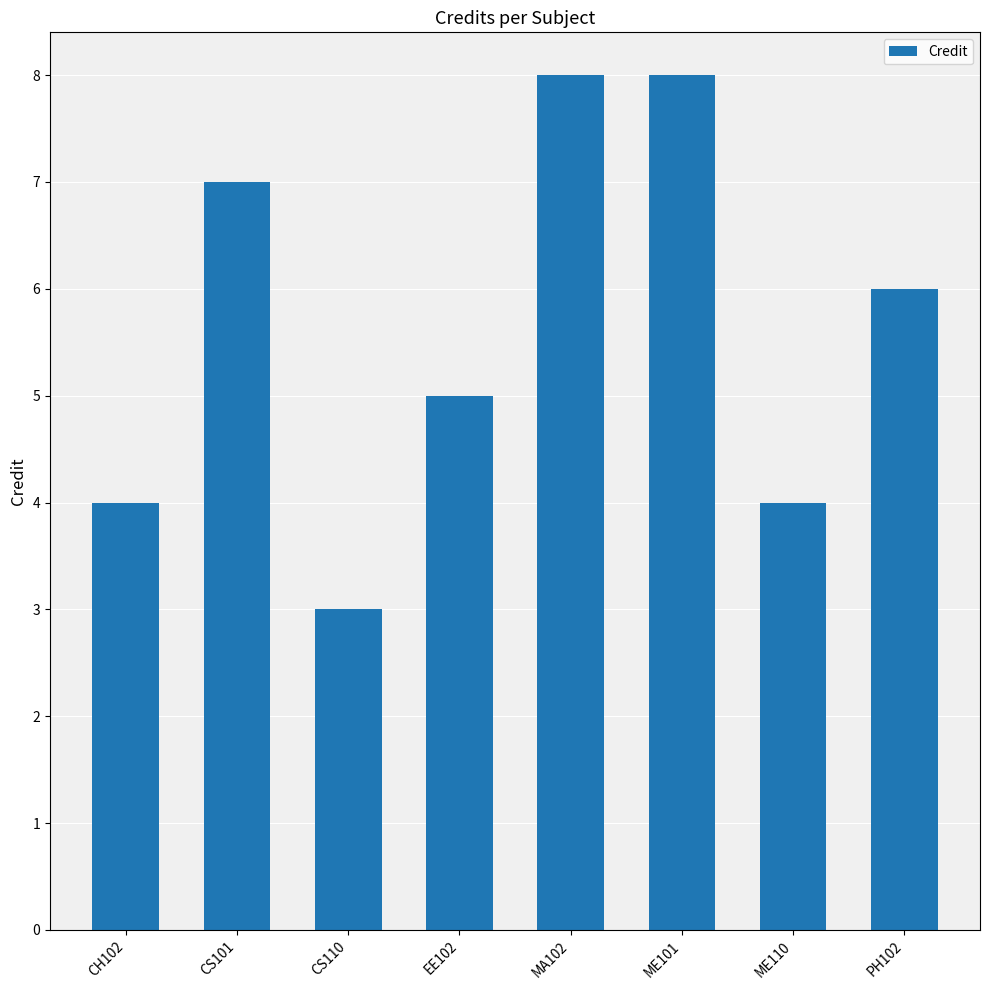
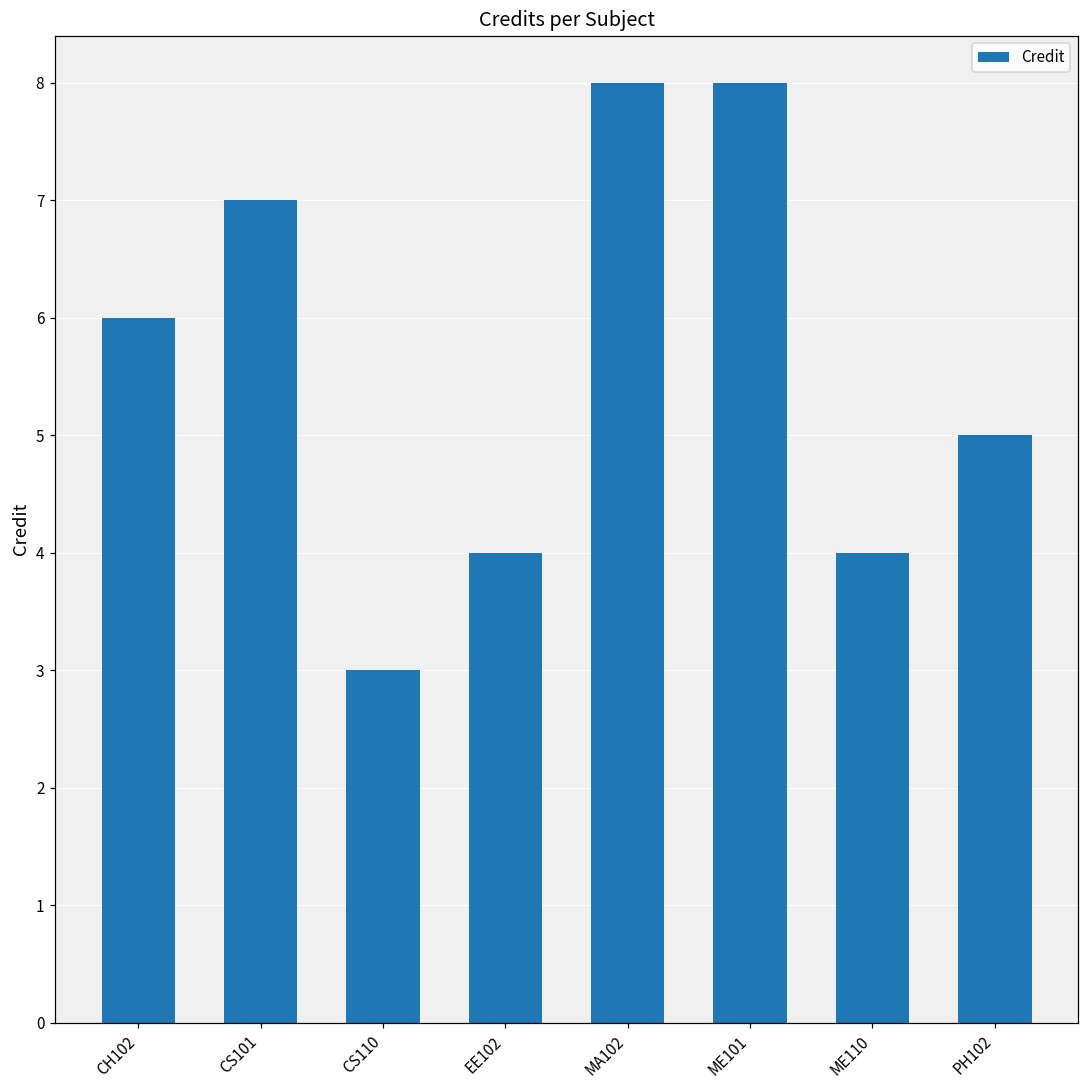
  {
-   "CH102": 4,
+   "CH102": 6,
    "CS101": 7,
    "CS110": 3,
-   "EE102": 5,
+   "EE102": 4,
    "MA102": 8,
    "ME101": 8,
    "ME110": 4,
-   "PH102": 6
+   "PH102": 5
  }
